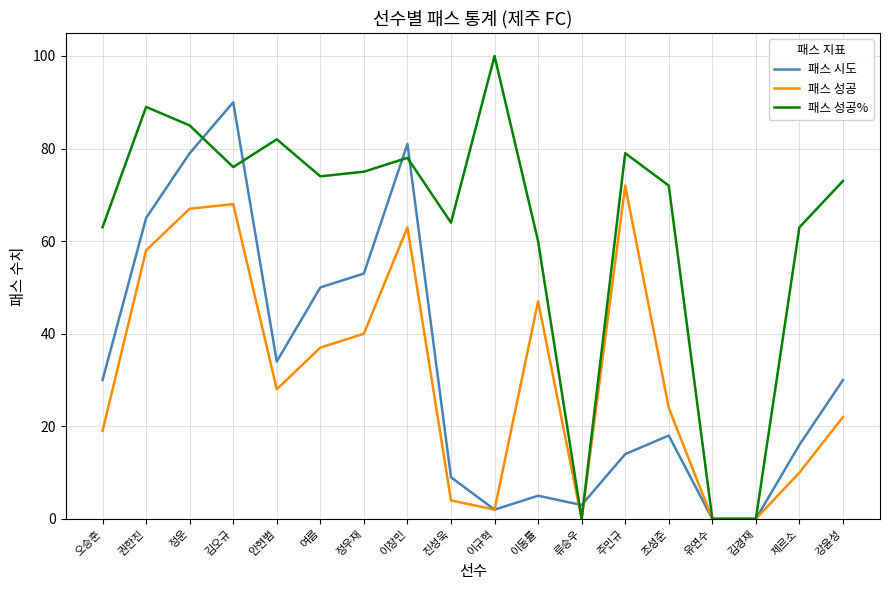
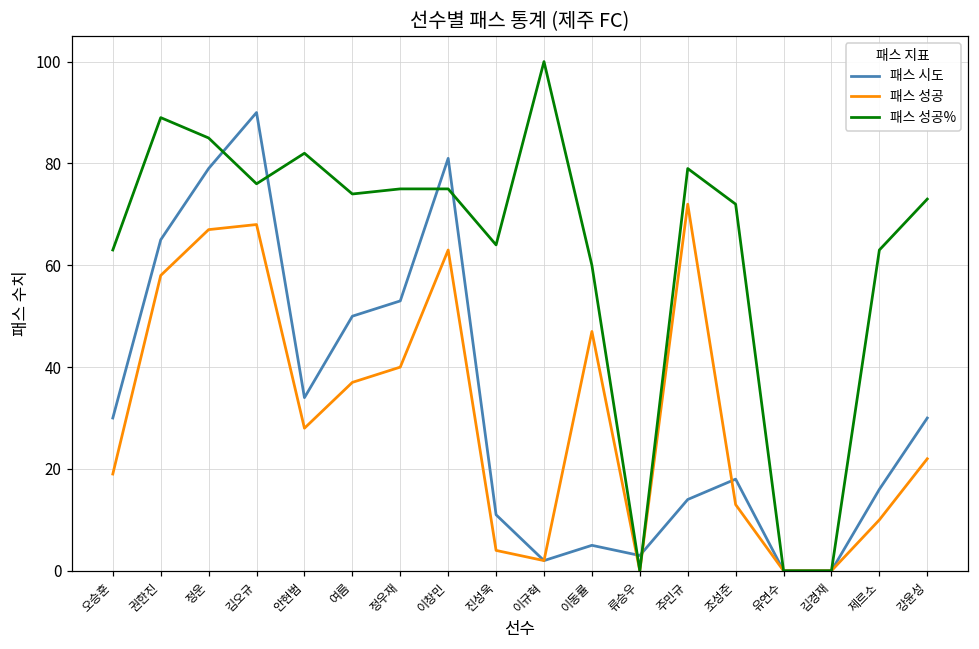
  {
    "패스 시도": {
      "오승훈": 30,
      "권한진": 65,
      "정운": 79,
      "김오규": 90,
      "안현범": 34,
      "여름": 50,
      "정우재": 53,
      "이창민": 81,
-     "진성욱": 9,
+     "진성욱": 11,
      "이동률": 5,
      "류승우": 3,
      "주민규": 14,
      "조성준": 18,
      "제르소": 16,
      "강윤성": 30
    },
    "패스 성공": {
      "오승훈": 19,
      "권한진": 58,
      "정운": 67,
      "김오규": 68,
      "안현범": 28,
      "여름": 37,
      "정우재": 40,
      "이창민": 63,
      "진성욱": 4,
      "이동률": 47,
      "주민규": 72,
-     "조성준": 24,
+     "조성준": 13,
      "제르소": 10,
      "강윤성": 22
    },
    "패스 성공%": {
      "오승훈": 63,
      "권한진": 89,
      "정운": 85,
      "김오규": 76,
      "안현범": 82,
      "여름": 74,
      "정우재": 75,
-     "이창민": 78,
+     "이창민": 75,
      "진성욱": 64,
      "이규혁": 100,
      "이동률": 60,
      "주민규": 79,
      "조성준": 72,
      "제르소": 63,
      "강윤성": 73
    }
  }
